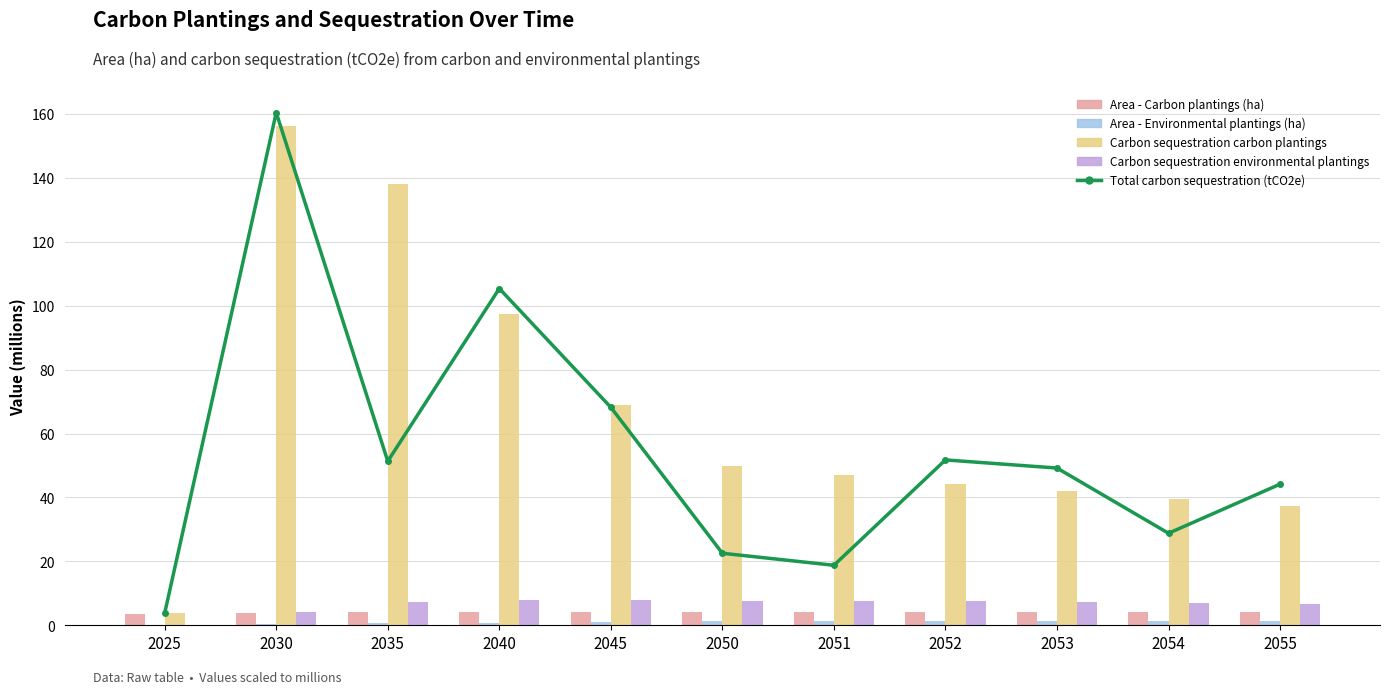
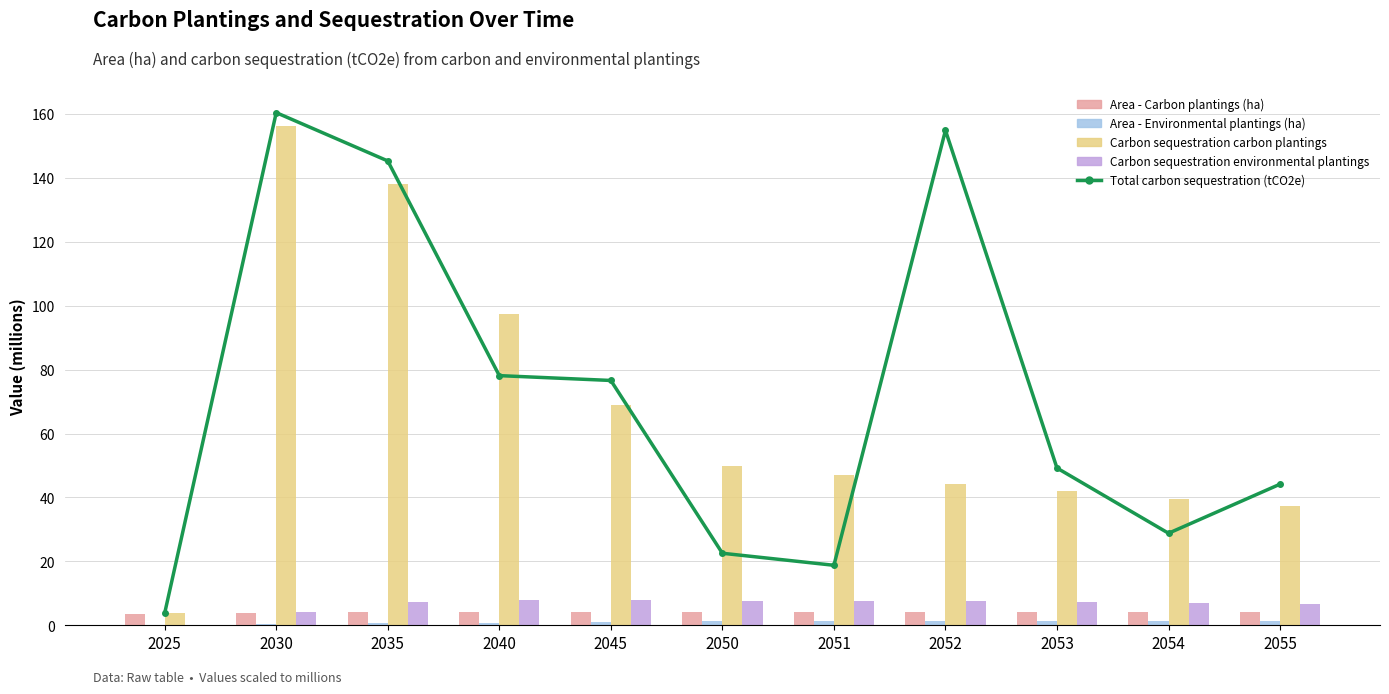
  {
    "Total carbon sequestration (tCO2e)": {
      "2025": 4,
      "2030": 160,
-     "2035": 51,
-     "2040": 105,
-     "2045": 68,
+     "2035": 145,
+     "2040": 78,
+     "2045": 77,
      "2050": 23,
      "2051": 19,
-     "2052": 52,
+     "2052": 155,
      "2053": 49,
      "2054": 29,
      "2055": 44
    }
  }
